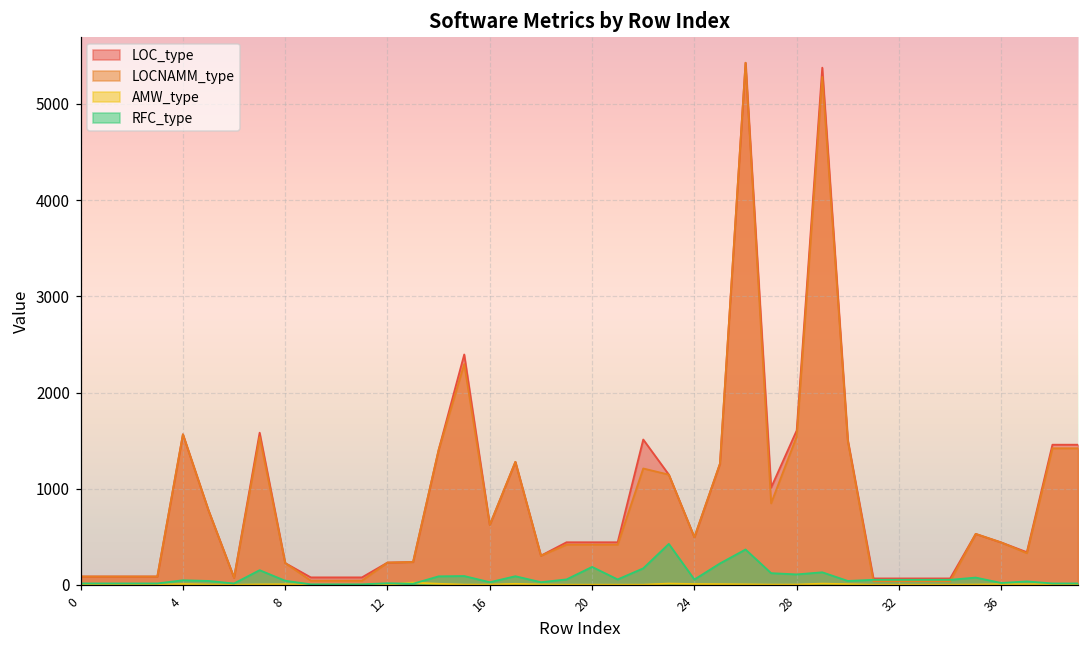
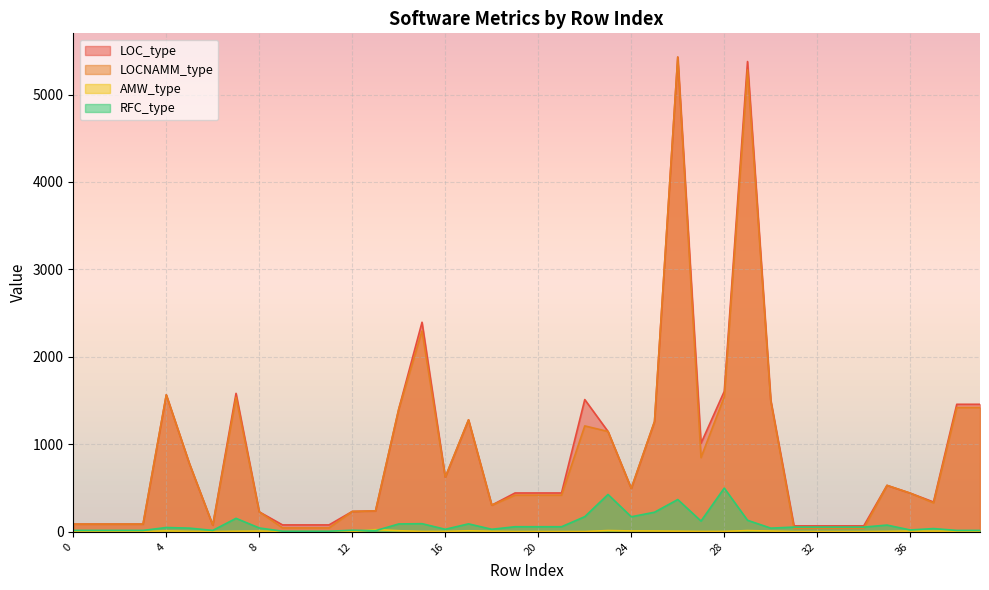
  {
    "RFC_type": {
      "4": 0,
      "8": 0,
-     "20": 200,
-     "24": 100,
-     "28": 100
+     "20": 100,
+     "24": 200,
+     "28": 500
    }
  }
